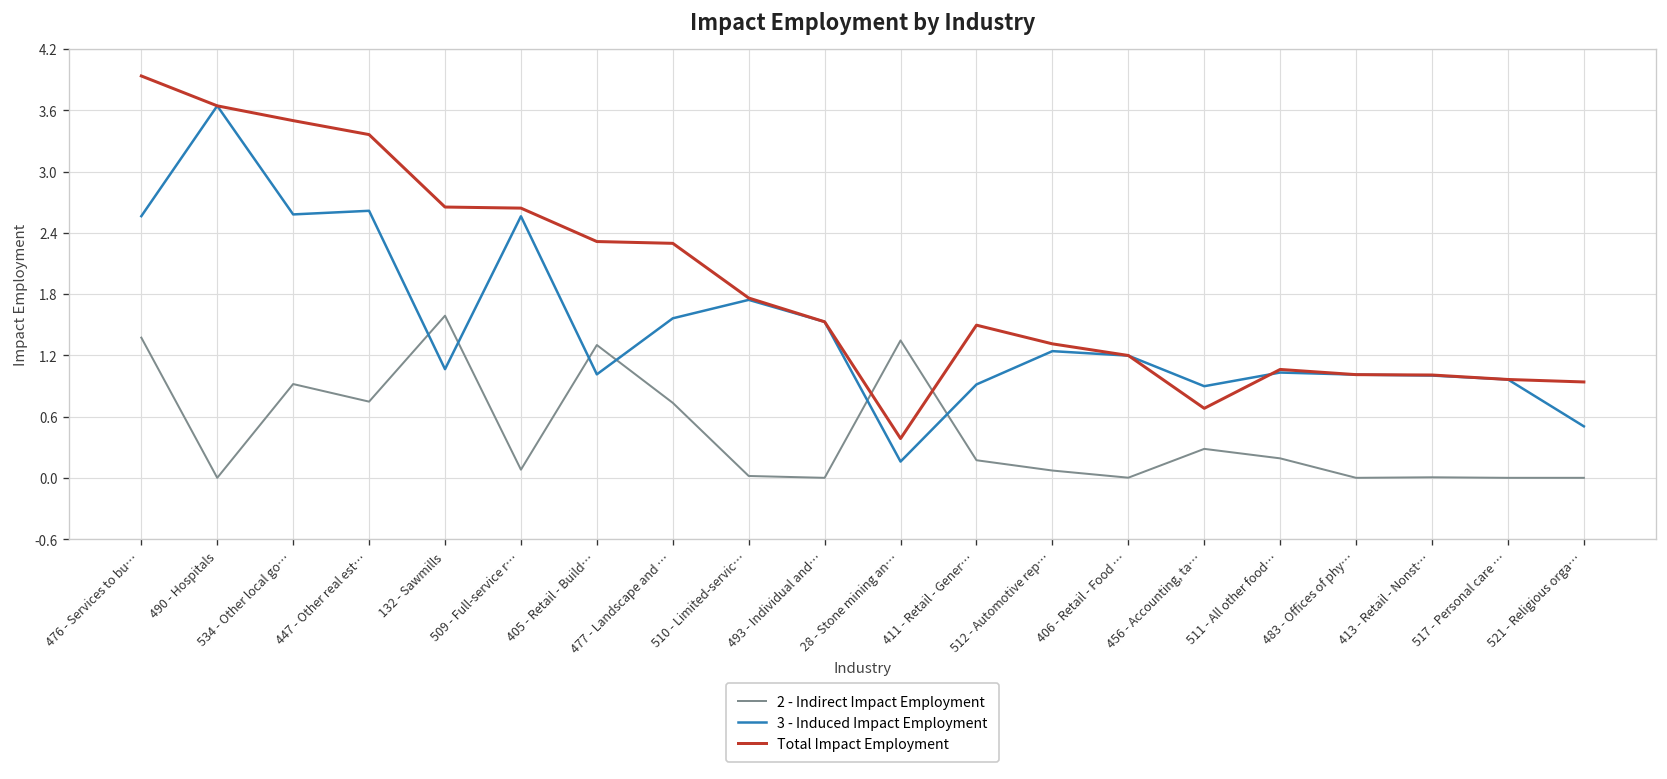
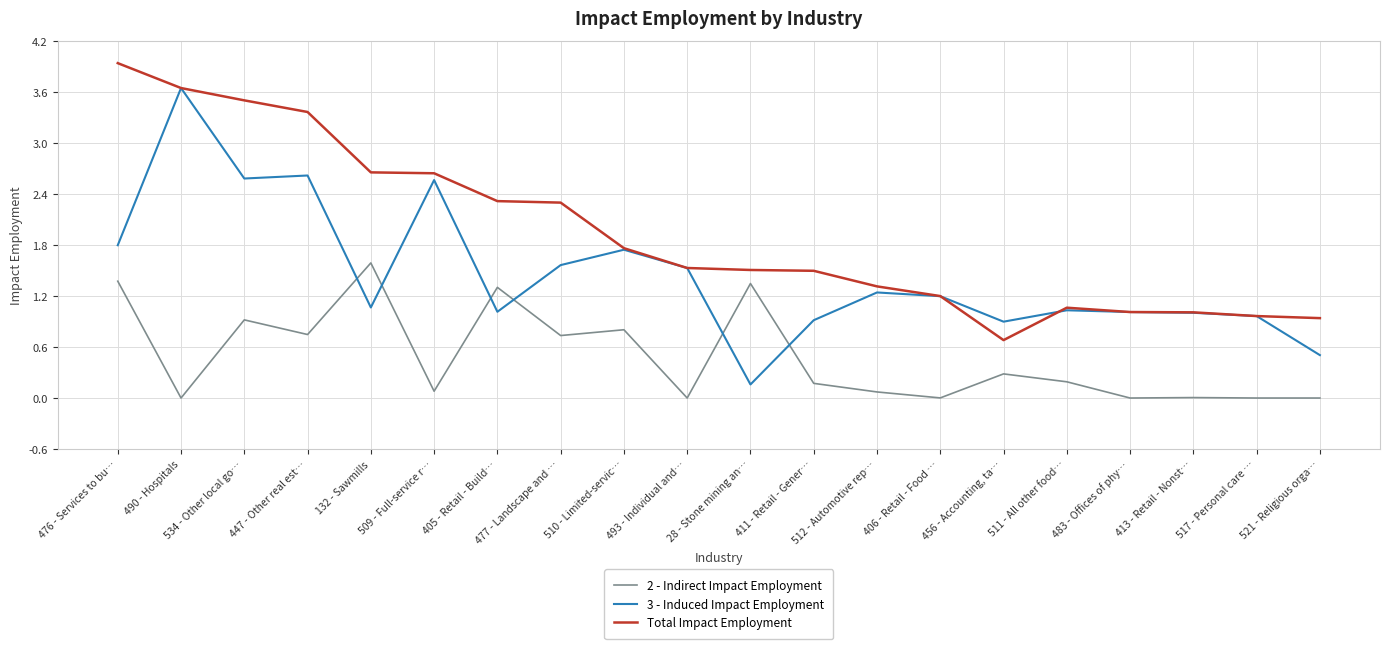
  {
    "2 - Indirect Impact Employment": {
      "476 - Services to bu…": 1.4,
      "490 - Hospitals": 0.0,
      "534 - Other local go…": 0.9,
      "447 - Other real est…": 0.7,
      "132 - Sawmills": 1.6,
      "509 - Full-service r…": 0.1,
      "405 - Retail - Build…": 1.3,
      "477 - Landscape and …": 0.7,
-     "510 - Limited-servic…": 0.0,
+     "510 - Limited-servic…": 0.8,
      "493 - Individual and…": 0.0,
      "28 - Stone mining an…": 1.3,
      "411 - Retail - Gener…": 0.2,
      "512 - Automotive rep…": 0.1,
      "406 - Retail - Food …": 0.0,
      "456 - Accounting, ta…": 0.3,
      "511 - All other food…": 0.2,
      "483 - Offices of phy…": 0.0,
      "413 - Retail - Nonst…": 0.0,
      "517 - Personal care …": 0.0,
      "521 - Religious orga…": 0.0
    },
    "3 - Induced Impact Employment": {
-     "476 - Services to bu…": 2.6,
+     "476 - Services to bu…": 1.8,
      "534 - Other local go…": 2.6,
      "447 - Other real est…": 2.6,
      "132 - Sawmills": 1.1,
      "509 - Full-service r…": 2.6,
      "405 - Retail - Build…": 1.0,
      "477 - Landscape and …": 1.6,
      "28 - Stone mining an…": 0.2,
      "411 - Retail - Gener…": 0.9,
      "512 - Automotive rep…": 1.2,
      "456 - Accounting, ta…": 0.9,
      "511 - All other food…": 1.0,
      "521 - Religious orga…": 0.5
    },
    "Total Impact Employment": {
      "476 - Services to bu…": 3.9,
      "534 - Other local go…": 3.5,
      "447 - Other real est…": 3.4,
      "132 - Sawmills": 2.7,
      "509 - Full-service r…": 2.6,
      "405 - Retail - Build…": 2.3,
      "477 - Landscape and …": 2.3,
-     "28 - Stone mining an…": 0.4,
+     "28 - Stone mining an…": 1.5,
      "411 - Retail - Gener…": 1.5,
      "512 - Automotive rep…": 1.3,
      "456 - Accounting, ta…": 0.7,
      "511 - All other food…": 1.1,
      "521 - Religious orga…": 0.9
    }
  }
